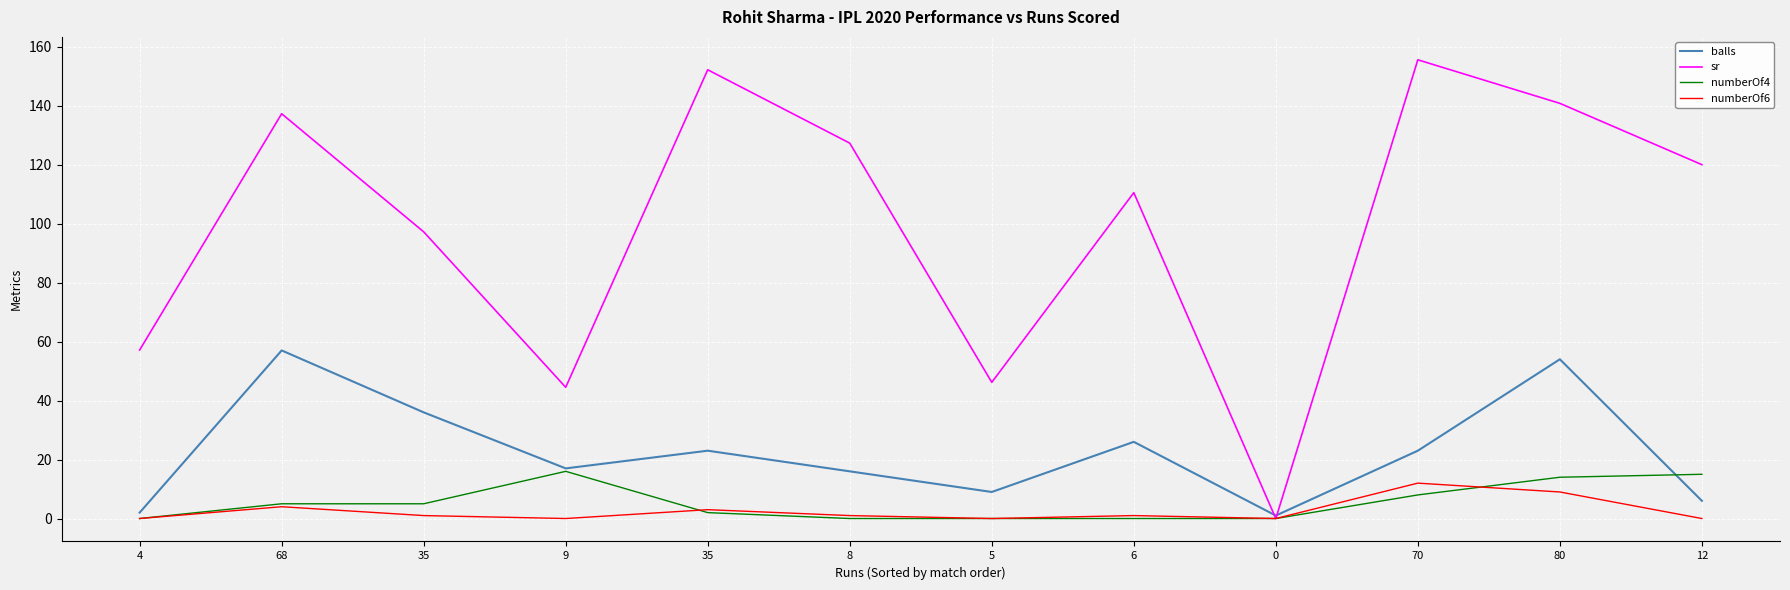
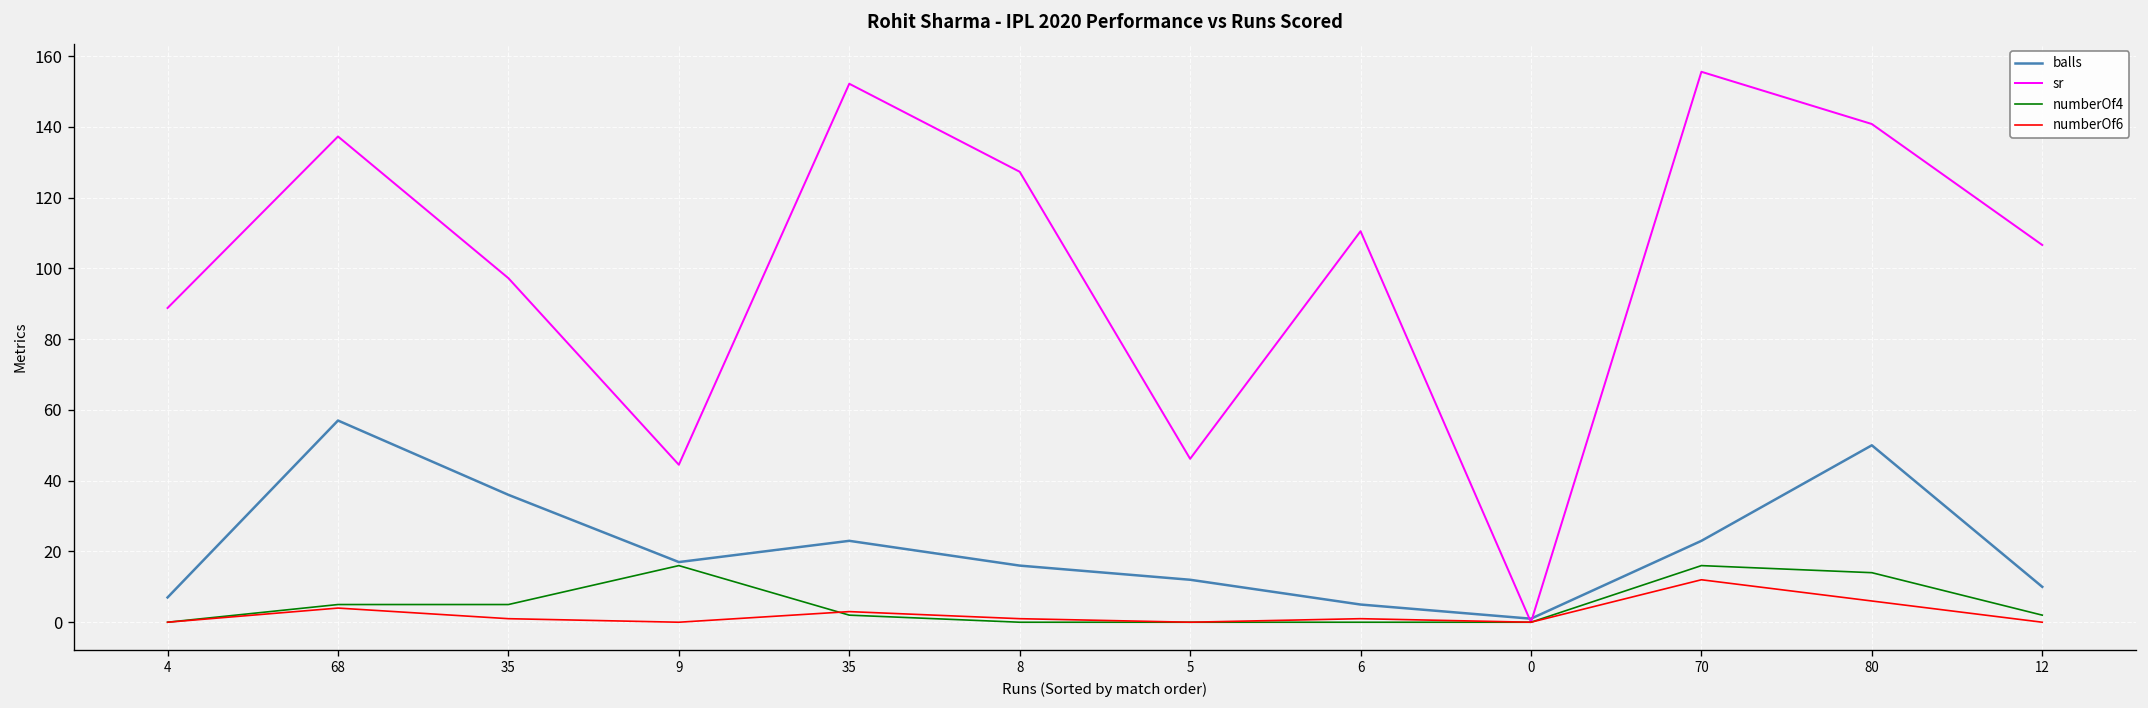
  {
    "balls": {
-     "4": 2,
+     "4": 7,
      "68": 57,
      "9": 17,
      "8": 16,
-     "5": 9,
-     "6": 26,
+     "5": 12,
+     "6": 5,
      "0": 1,
      "70": 23,
-     "80": 54,
-     "12": 6
+     "80": 50,
+     "12": 10
    },
    "sr": {
-     "4": 57,
+     "4": 89,
      "68": 137,
      "9": 45,
      "8": 127,
      "5": 46,
      "6": 111,
      "70": 156,
      "80": 141,
-     "12": 120
+     "12": 107
    },
    "numberOf4": {
      "68": 5,
      "9": 16,
      "8": 0,
      "6": 0,
-     "70": 8,
+     "70": 16,
      "80": 14,
-     "12": 15
+     "12": 2
    },
    "numberOf6": {
      "68": 4,
      "9": 0,
      "8": 1,
      "6": 1,
      "70": 12,
-     "80": 9,
+     "80": 6,
      "12": 0
    }
  }
